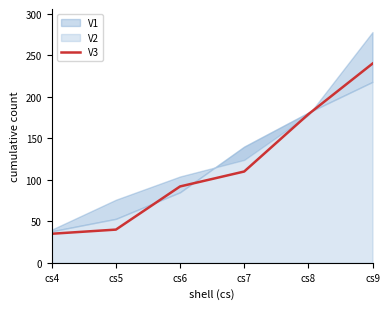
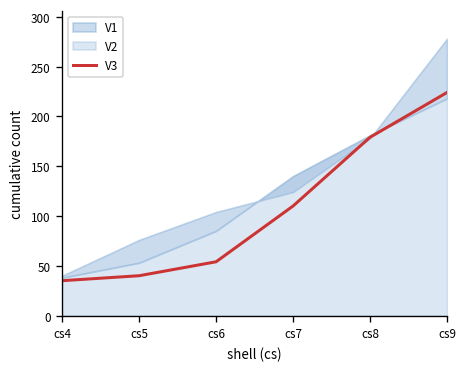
  {
    "V3": {
      "cs5": 40,
-     "cs6": 90,
+     "cs6": 50,
      "cs7": 110,
-     "cs9": 240
+     "cs9": 220
    }
  }
